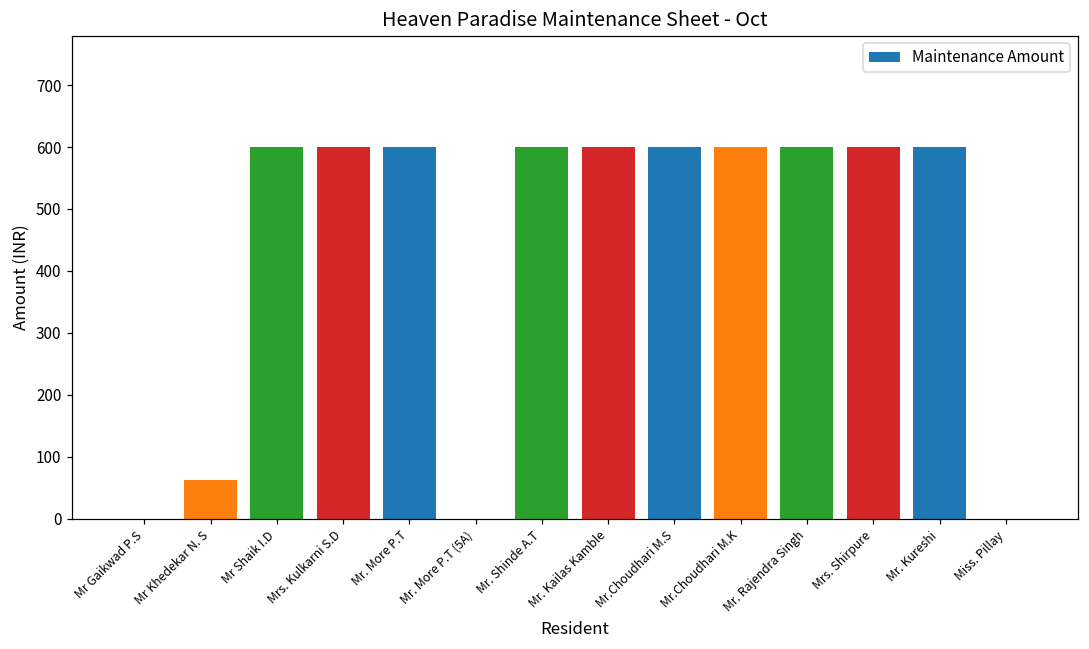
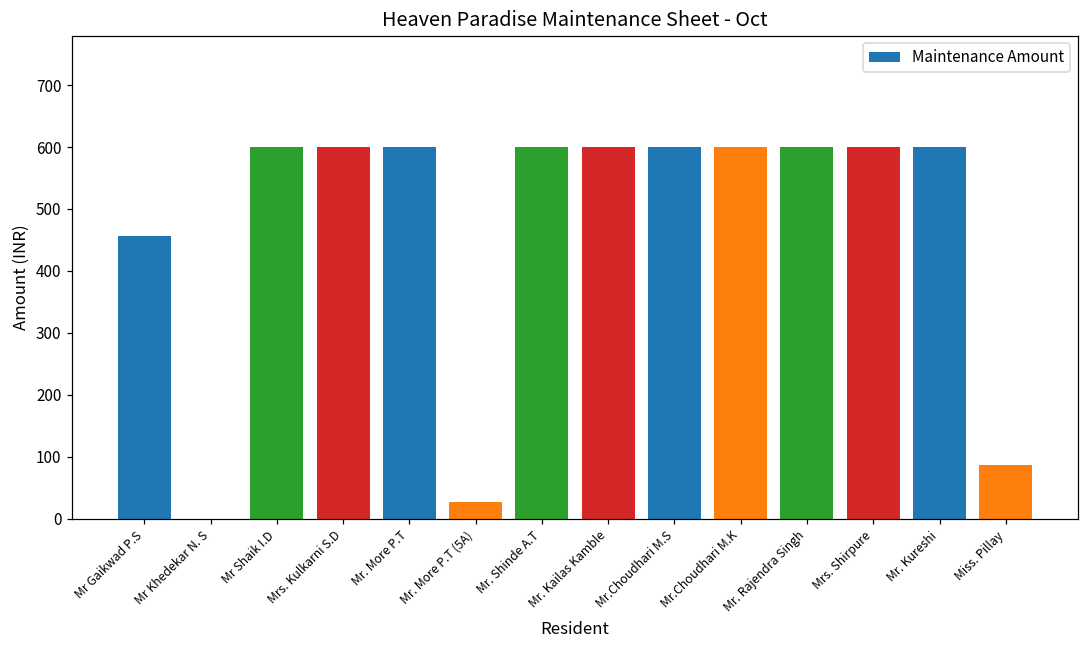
  {
-   "Mr Gaikwad P.S": 0,
-   "Mr Khedekar N. S": 60,
+   "Mr Gaikwad P.S": 460,
+   "Mr Khedekar N. S": 0,
    "Mr Shaik I.D": 600,
    "Mrs. Kulkarni S.D": 600,
    "Mr. More P.T": 600,
-   "Mr. More P.T (5A)": 0,
+   "Mr. More P.T (5A)": 30,
    "Mr. Shinde A.T": 600,
    "Mr. Kailas Kamble": 600,
    "Mr.Choudhari M.S": 600,
    "Mr.Choudhari M.K": 600,
    "Mr. Rajendra Singh": 600,
    "Mrs. Shirpure": 600,
    "Mr. Kureshi": 600,
-   "Miss. Pillay": 0
+   "Miss. Pillay": 90
  }
